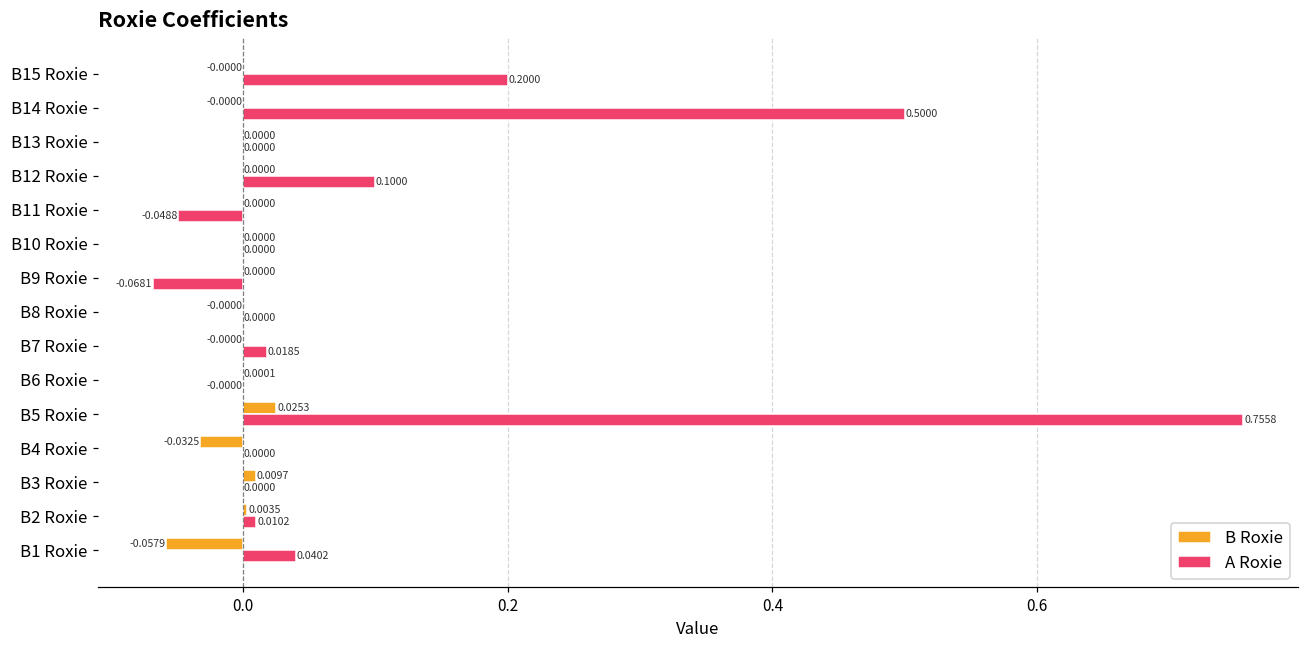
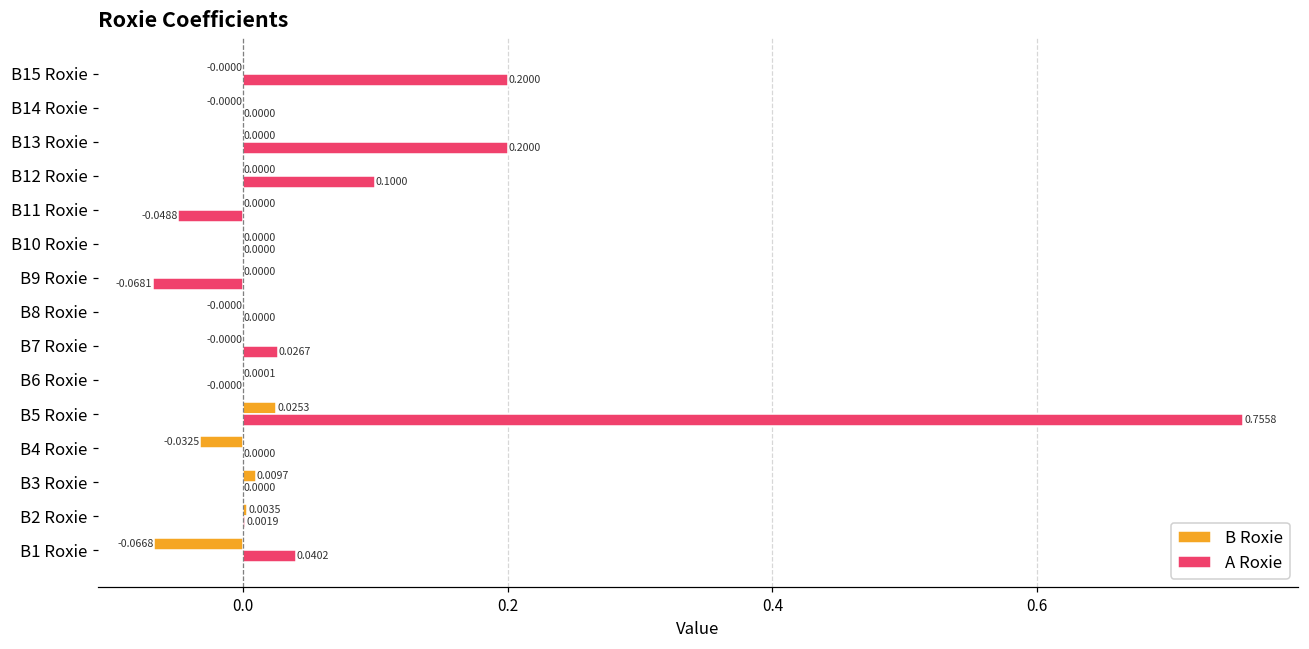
  {
    "B Roxie": {
      "B15 Roxie": -0.0000,
      "B14 Roxie": -0.0000,
      "B13 Roxie": 0.0000,
      "B12 Roxie": 0.0000,
      "B11 Roxie": 0.0000,
      "B10 Roxie": 0.0000,
      "B9 Roxie": 0.0000,
      "B8 Roxie": -0.0000,
      "B7 Roxie": -0.0000,
      "B6 Roxie": 0.0001,
      "B5 Roxie": 0.0253,
      "B4 Roxie": -0.0325,
      "B3 Roxie": 0.0097,
      "B2 Roxie": 0.0035,
-     "B1 Roxie": -0.0579
+     "B1 Roxie": -0.0668
    },
    "A Roxie": {
      "B15 Roxie": 0.2000,
-     "B14 Roxie": 0.5000,
-     "B13 Roxie": 0.0000,
+     "B14 Roxie": 0.0000,
+     "B13 Roxie": 0.2000,
      "B12 Roxie": 0.1000,
      "B11 Roxie": -0.0488,
      "B10 Roxie": 0.0000,
      "B9 Roxie": -0.0681,
      "B8 Roxie": 0.0000,
-     "B7 Roxie": 0.0185,
+     "B7 Roxie": 0.0267,
      "B6 Roxie": -0.0000,
      "B5 Roxie": 0.7558,
      "B4 Roxie": 0.0000,
      "B3 Roxie": 0.0000,
-     "B2 Roxie": 0.0102,
+     "B2 Roxie": 0.0019,
      "B1 Roxie": 0.0402
    }
  }
